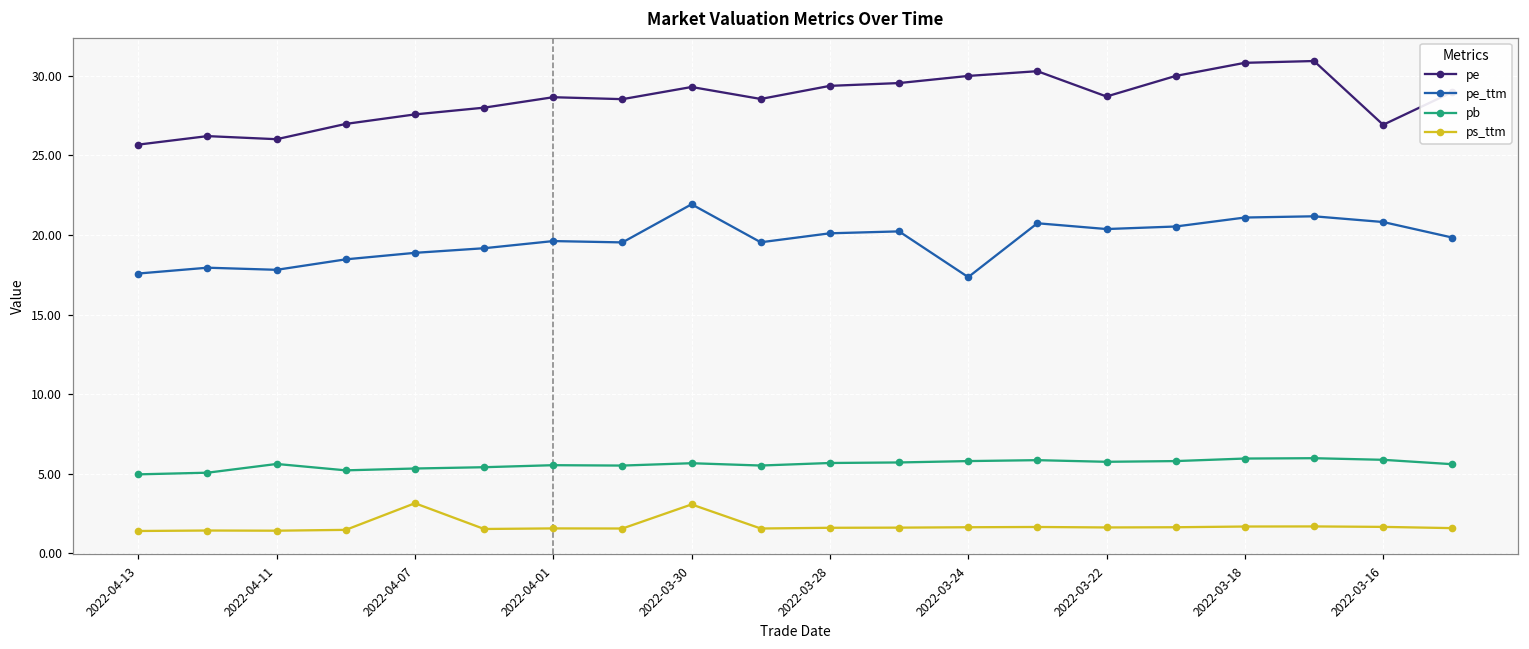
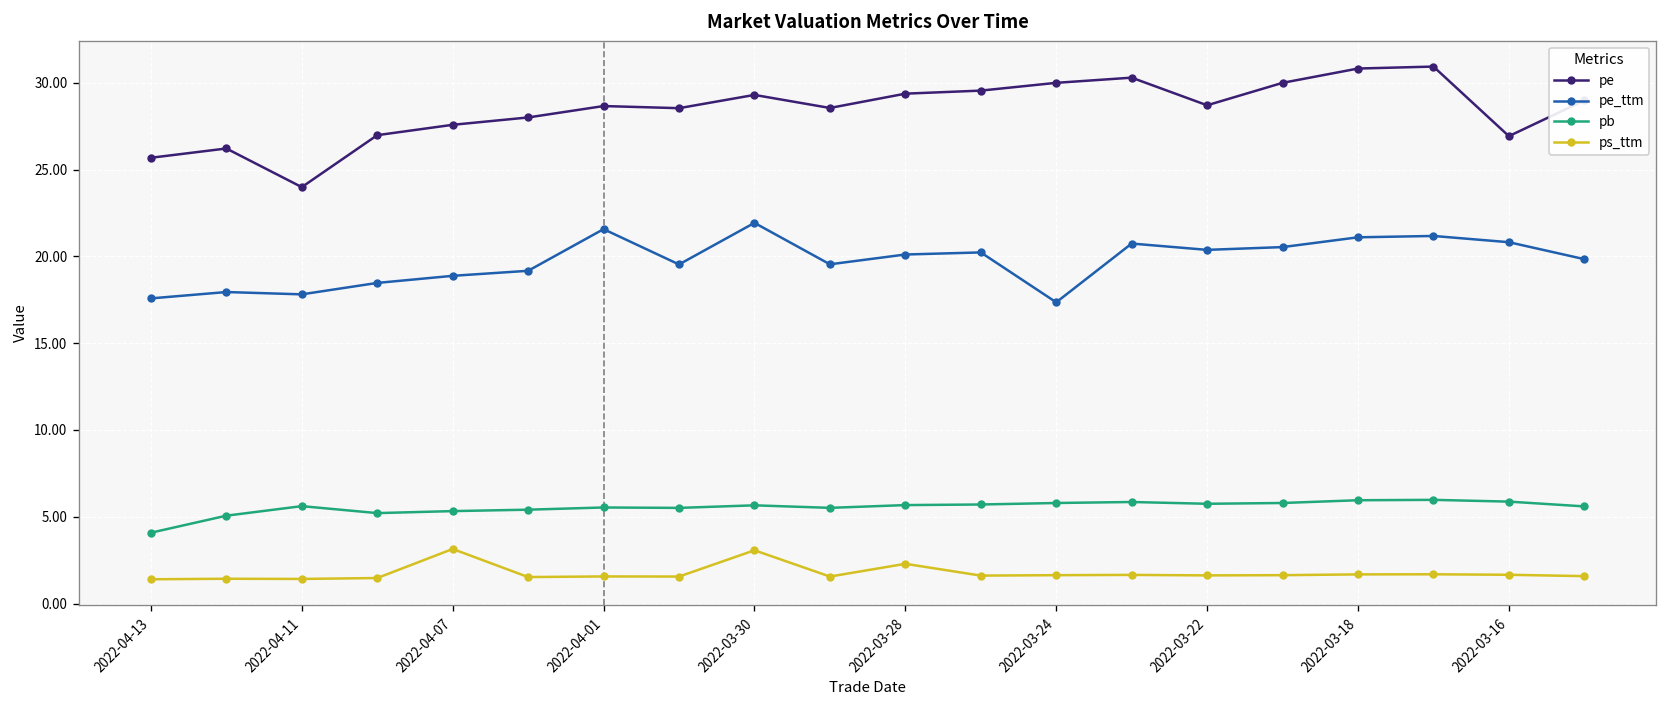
  {
    "pe": {
      "2022-04-13": 25.7,
-     "2022-04-11": 26.0,
+     "2022-04-11": 24.0,
      "2022-04-07": 27.6,
      "2022-04-01": 28.7,
      "2022-03-30": 29.3,
      "2022-03-28": 29.4,
      "2022-03-24": 30.0,
      "2022-03-22": 28.7,
      "2022-03-18": 30.8,
      "2022-03-16": 26.9
    },
    "pe_ttm": {
      "2022-04-13": 17.6,
      "2022-04-11": 17.8,
      "2022-04-07": 18.9,
-     "2022-04-01": 19.6,
+     "2022-04-01": 21.6,
      "2022-03-30": 21.9,
      "2022-03-28": 20.1,
      "2022-03-24": 17.4,
      "2022-03-22": 20.4,
      "2022-03-18": 21.1,
      "2022-03-16": 20.8
    },
    "pb": {
-     "2022-04-13": 5.0,
+     "2022-04-13": 4.1,
      "2022-04-11": 5.6,
      "2022-04-07": 5.3,
      "2022-04-01": 5.5,
      "2022-03-30": 5.7,
      "2022-03-28": 5.7,
      "2022-03-24": 5.8,
      "2022-03-22": 5.7,
      "2022-03-18": 6.0,
      "2022-03-16": 5.9
    },
    "ps_ttm": {
      "2022-04-13": 1.4,
      "2022-04-11": 1.4,
      "2022-04-07": 3.1,
      "2022-04-01": 1.6,
      "2022-03-30": 3.1,
-     "2022-03-28": 1.6,
+     "2022-03-28": 2.3,
      "2022-03-24": 1.6,
      "2022-03-22": 1.6,
      "2022-03-18": 1.7,
      "2022-03-16": 1.7
    }
  }
